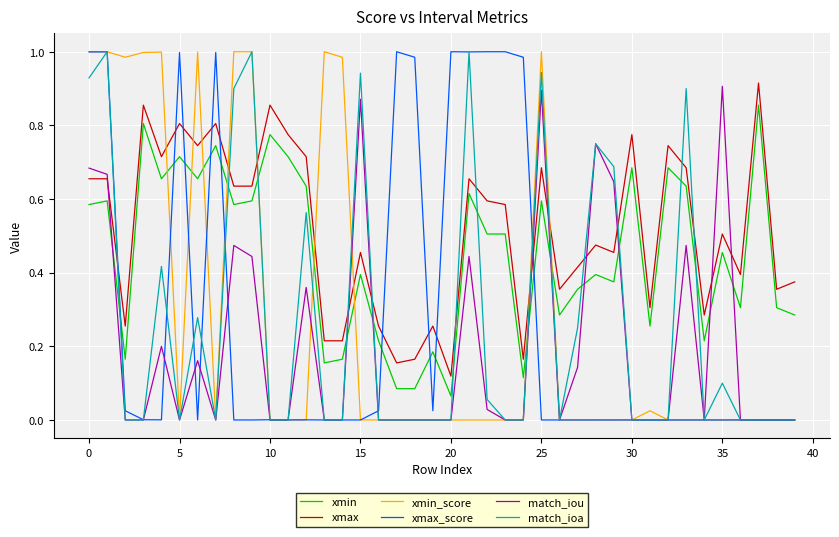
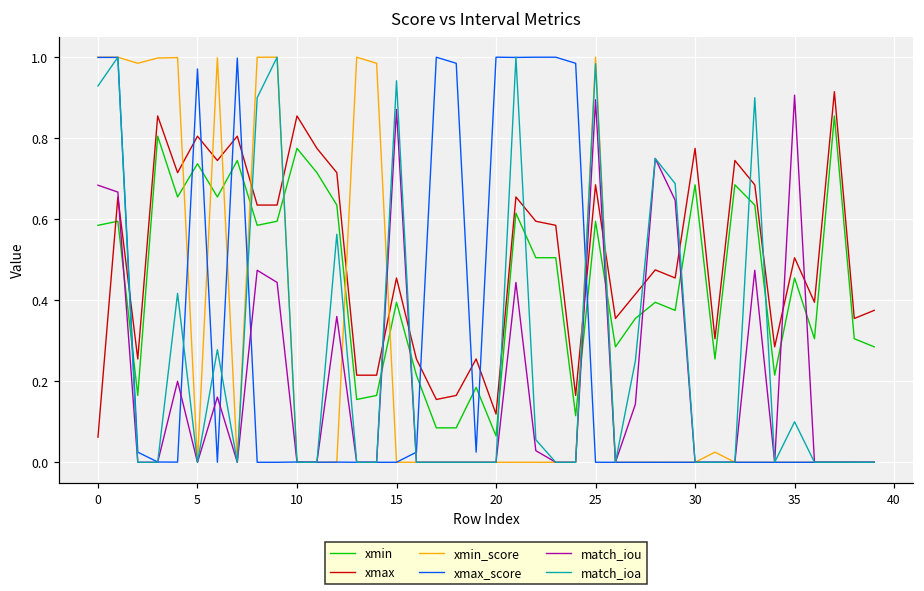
  {
    "xmin": {
      "0": 0.59,
-     "5": 0.72,
+     "5": 0.74,
      "10": 0.78,
      "15": 0.40,
      "20": 0.07,
      "25": 0.60,
      "30": 0.69,
      "35": 0.46
    },
    "xmax": {
-     "0": 0.66,
+     "0": 0.06,
      "5": 0.81,
      "10": 0.86,
      "15": 0.46,
      "20": 0.12,
      "25": 0.69,
      "30": 0.78,
      "35": 0.51
    },
    "xmin_score": {
      "25": 1.00
    },
    "xmax_score": {
-     "5": 1.00,
+     "5": 0.97,
      "20": 1.00,
      "25": 0.00
    },
    "match_iou": {
      "0": 0.68,
      "15": 0.87,
      "25": 0.90,
      "35": 0.91
    },
    "match_ioa": {
      "0": 0.93,
      "15": 0.94,
-     "25": 0.94,
+     "25": 0.98,
      "35": 0.10
    }
  }
